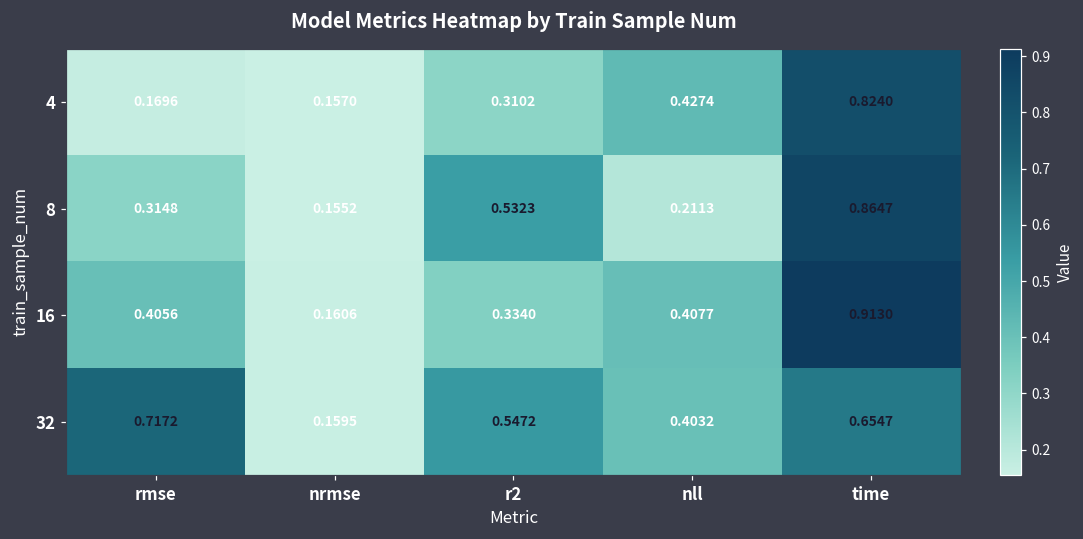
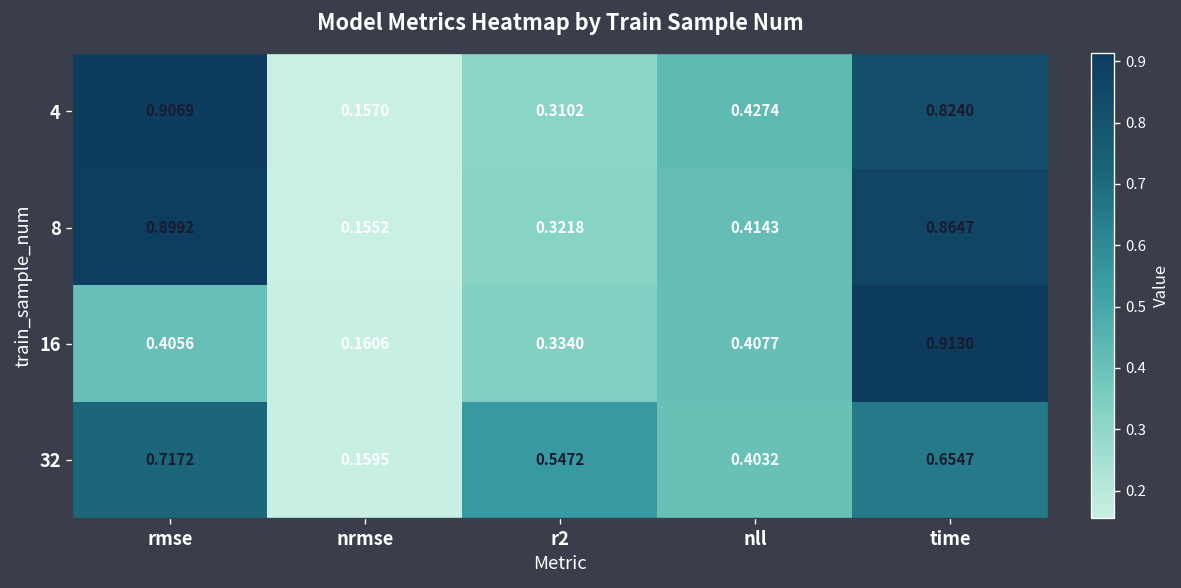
  {
    "4": {
-     "rmse": 0.1696,
+     "rmse": 0.9069,
      "nrmse": 0.1570,
      "r2": 0.3102,
      "nll": 0.4274,
      "time": 0.8240
    },
    "8": {
-     "rmse": 0.3148,
+     "rmse": 0.8992,
      "nrmse": 0.1552,
-     "r2": 0.5323,
-     "nll": 0.2113,
+     "r2": 0.3218,
+     "nll": 0.4143,
      "time": 0.8647
    },
    "16": {
      "rmse": 0.4056,
      "nrmse": 0.1606,
      "r2": 0.3340,
      "nll": 0.4077,
      "time": 0.9130
    },
    "32": {
      "rmse": 0.7172,
      "nrmse": 0.1595,
      "r2": 0.5472,
      "nll": 0.4032,
      "time": 0.6547
    }
  }
